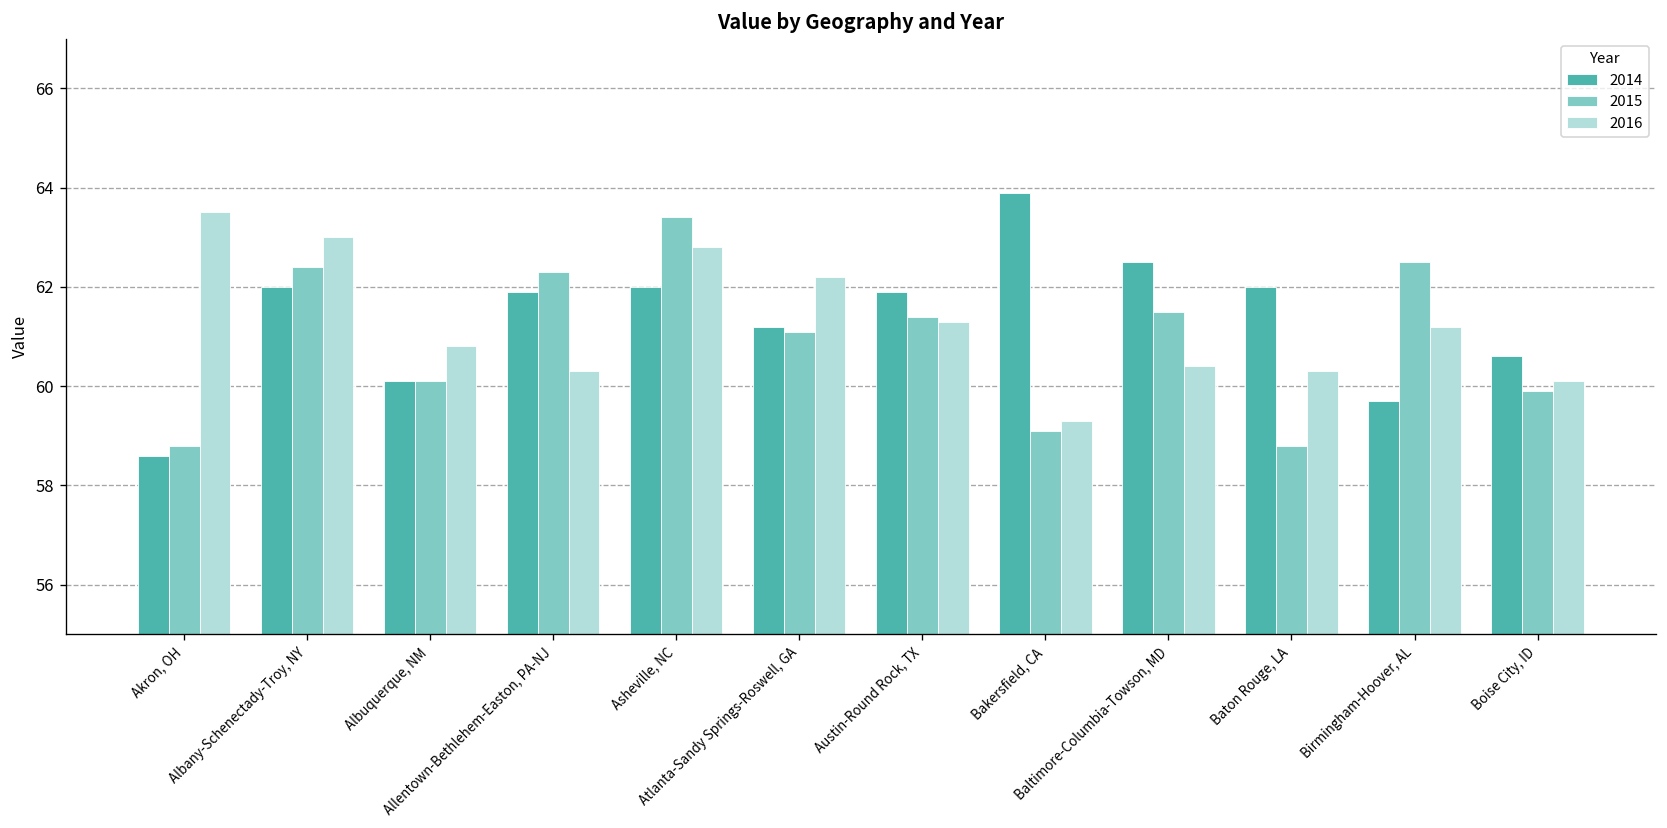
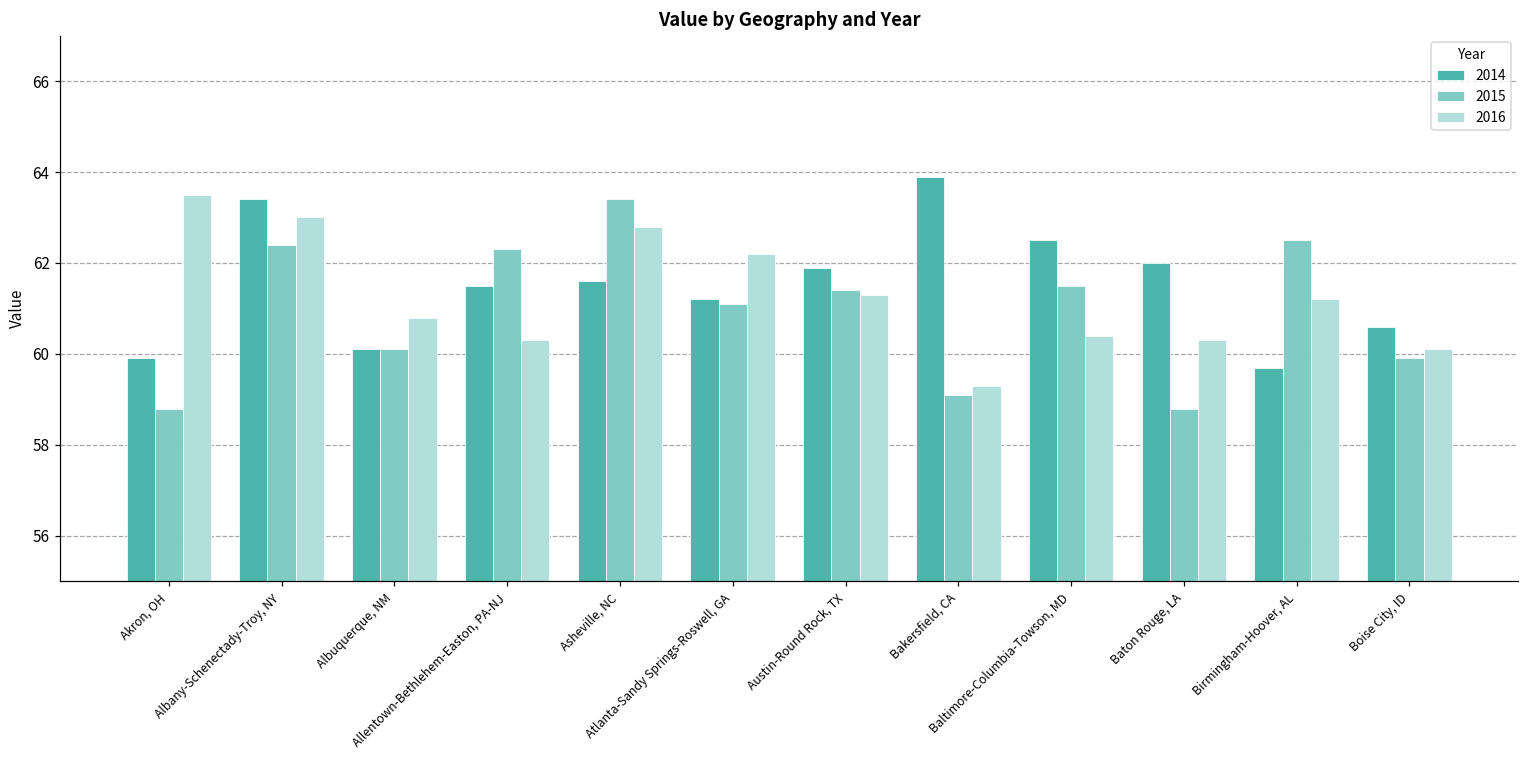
  {
    "2014": {
-     "Akron, OH": 58.6,
-     "Albany-Schenectady-Troy, NY": 62.0,
+     "Akron, OH": 59.9,
+     "Albany-Schenectady-Troy, NY": 63.4,
      "Albuquerque, NM": 60.1,
-     "Allentown-Bethlehem-Easton, PA-NJ": 61.9,
-     "Asheville, NC": 62.0,
+     "Allentown-Bethlehem-Easton, PA-NJ": 61.5,
+     "Asheville, NC": 61.6,
      "Atlanta-Sandy Springs-Roswell, GA": 61.2,
      "Austin-Round Rock, TX": 61.9,
      "Bakersfield, CA": 63.9,
      "Baltimore-Columbia-Towson, MD": 62.5,
      "Baton Rouge, LA": 62.0,
      "Birmingham-Hoover, AL": 59.7,
      "Boise City, ID": 60.6
    }
  }
